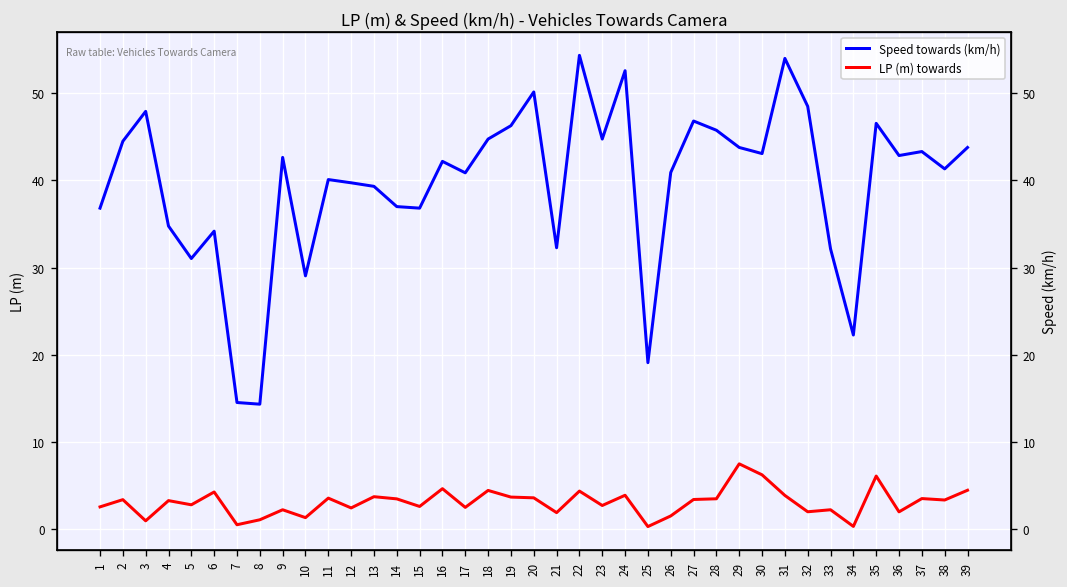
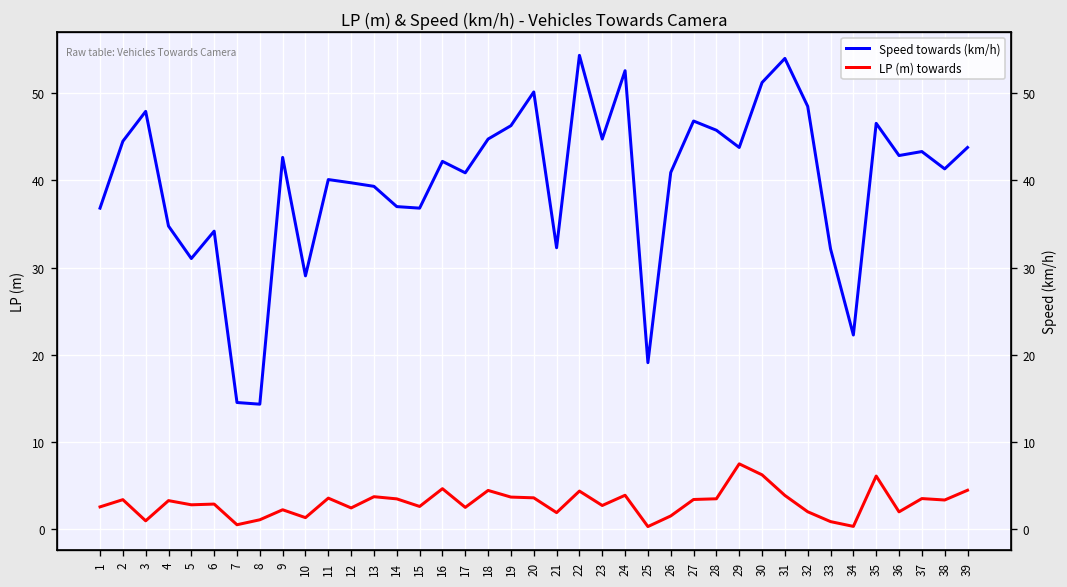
  {
    "Speed towards (km/h)": {
      "1": 37,
      "2": 44,
      "3": 48,
      "4": 35,
      "5": 31,
      "6": 34,
      "7": 15,
      "8": 14,
      "9": 43,
      "10": 29,
      "11": 40,
      "12": 40,
      "13": 39,
      "14": 37,
      "15": 37,
      "16": 42,
      "17": 41,
      "18": 45,
      "19": 46,
      "20": 50,
      "21": 32,
      "22": 54,
      "23": 45,
      "24": 53,
      "25": 19,
      "26": 41,
      "27": 47,
      "28": 46,
      "29": 44,
-     "30": 43,
+     "30": 51,
      "31": 54,
      "32": 49,
      "33": 32,
      "34": 22,
      "35": 47,
      "36": 43,
      "37": 43,
      "38": 41,
      "39": 44
    },
    "LP (m) towards": {
      "1": 3,
      "2": 3,
      "3": 1,
      "4": 3,
      "5": 3,
-     "6": 4,
+     "6": 3,
      "7": 0,
      "8": 1,
      "9": 2,
      "10": 1,
      "11": 4,
      "12": 2,
      "13": 4,
      "14": 3,
      "15": 3,
      "16": 5,
      "17": 2,
      "18": 4,
      "19": 4,
      "20": 4,
      "21": 2,
      "22": 4,
      "23": 3,
      "24": 4,
      "25": 0,
      "26": 1,
      "27": 3,
      "28": 3,
      "29": 7,
      "30": 6,
      "31": 4,
      "32": 2,
-     "33": 2,
+     "33": 1,
      "34": 0,
      "35": 6,
      "36": 2,
      "37": 3,
      "38": 3,
      "39": 4
    }
  }
